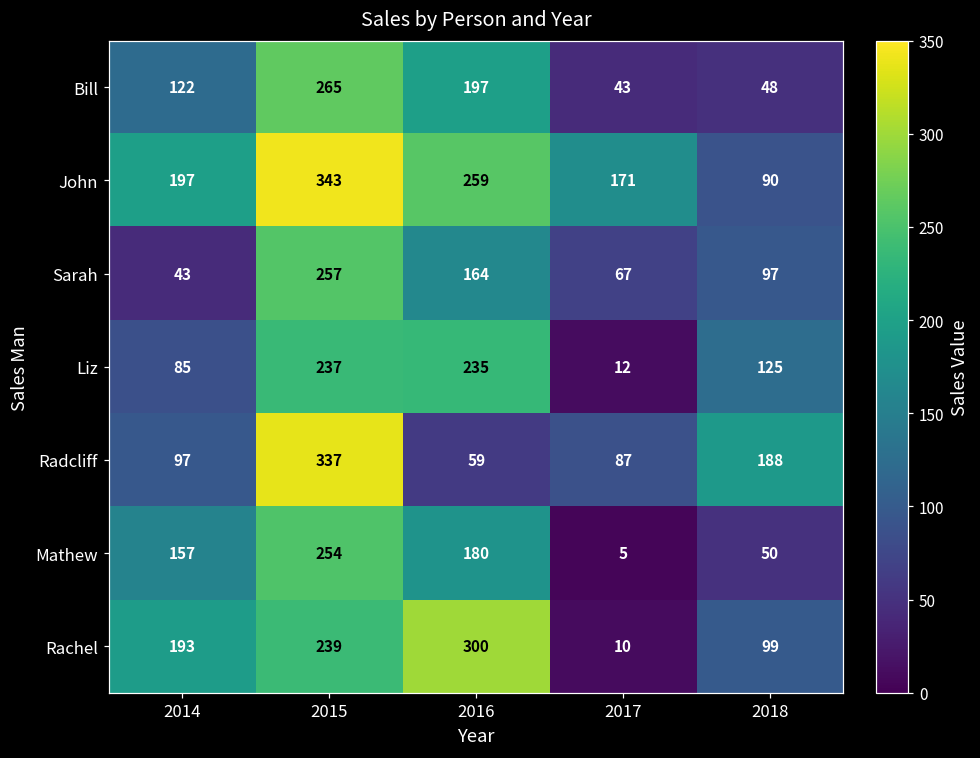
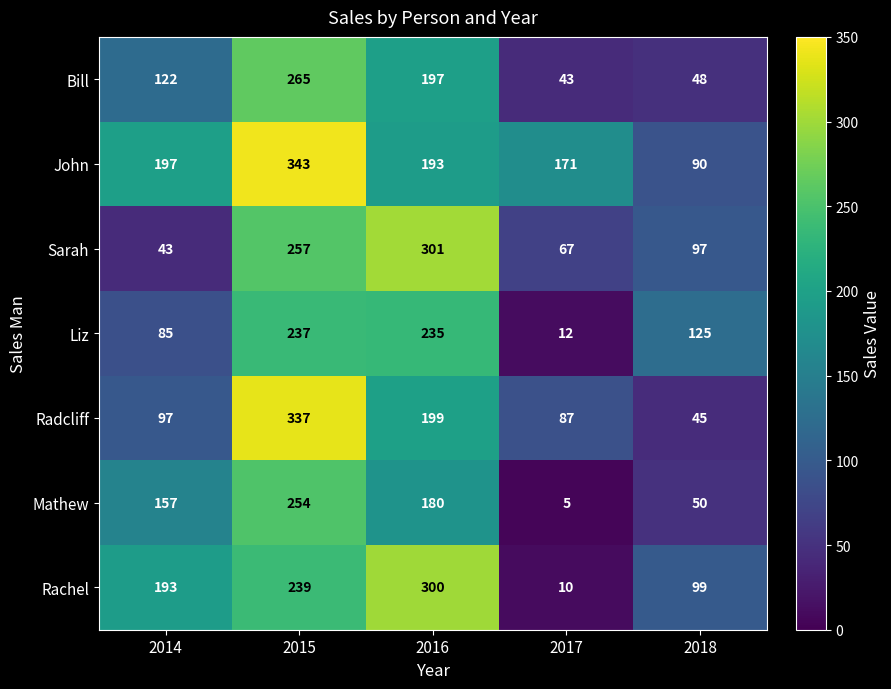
  {
    "Bill": {
      "2014": 122,
      "2015": 265,
      "2016": 197,
      "2017": 43,
      "2018": 48
    },
    "John": {
      "2014": 197,
      "2015": 343,
-     "2016": 259,
+     "2016": 193,
      "2017": 171,
      "2018": 90
    },
    "Sarah": {
      "2014": 43,
      "2015": 257,
-     "2016": 164,
+     "2016": 301,
      "2017": 67,
      "2018": 97
    },
    "Liz": {
      "2014": 85,
      "2015": 237,
      "2016": 235,
      "2017": 12,
      "2018": 125
    },
    "Radcliff": {
      "2014": 97,
      "2015": 337,
-     "2016": 59,
+     "2016": 199,
      "2017": 87,
-     "2018": 188
+     "2018": 45
    },
    "Mathew": {
      "2014": 157,
      "2015": 254,
      "2016": 180,
      "2017": 5,
      "2018": 50
    },
    "Rachel": {
      "2014": 193,
      "2015": 239,
      "2016": 300,
      "2017": 10,
      "2018": 99
    }
  }
